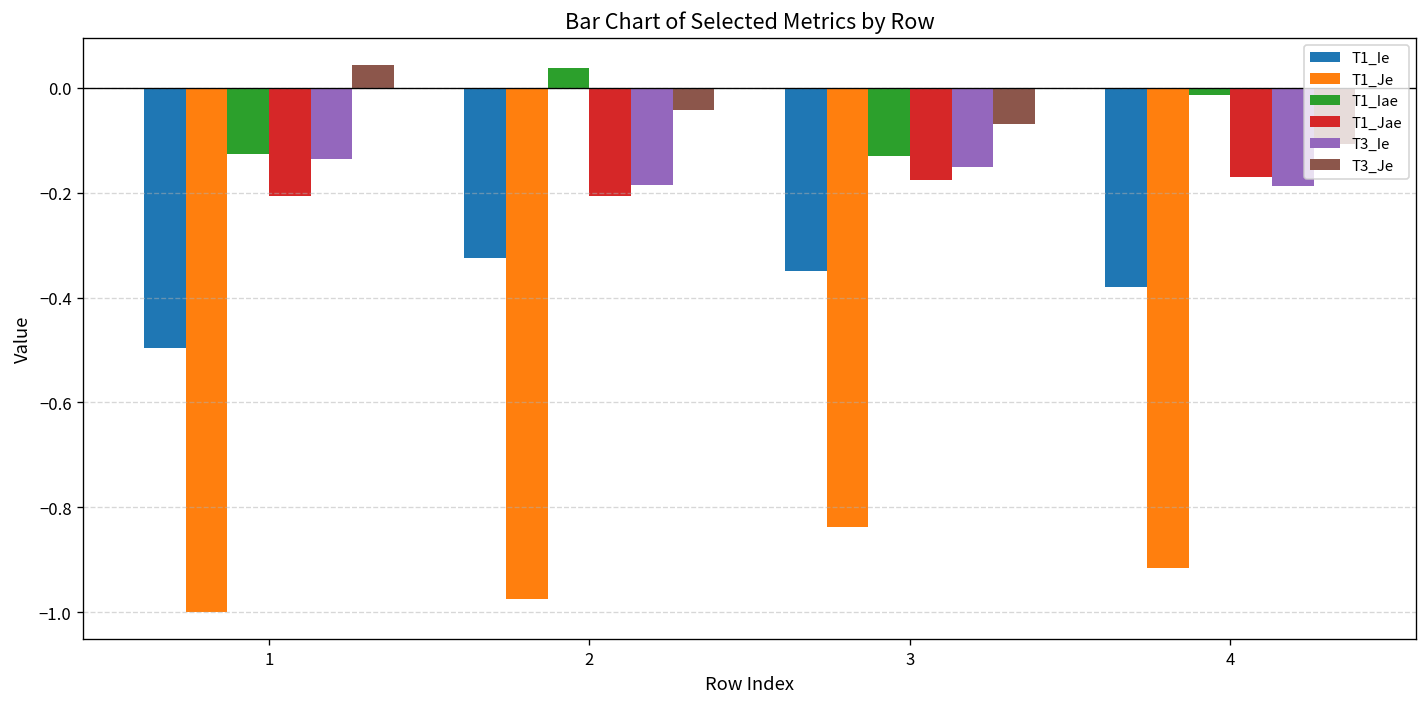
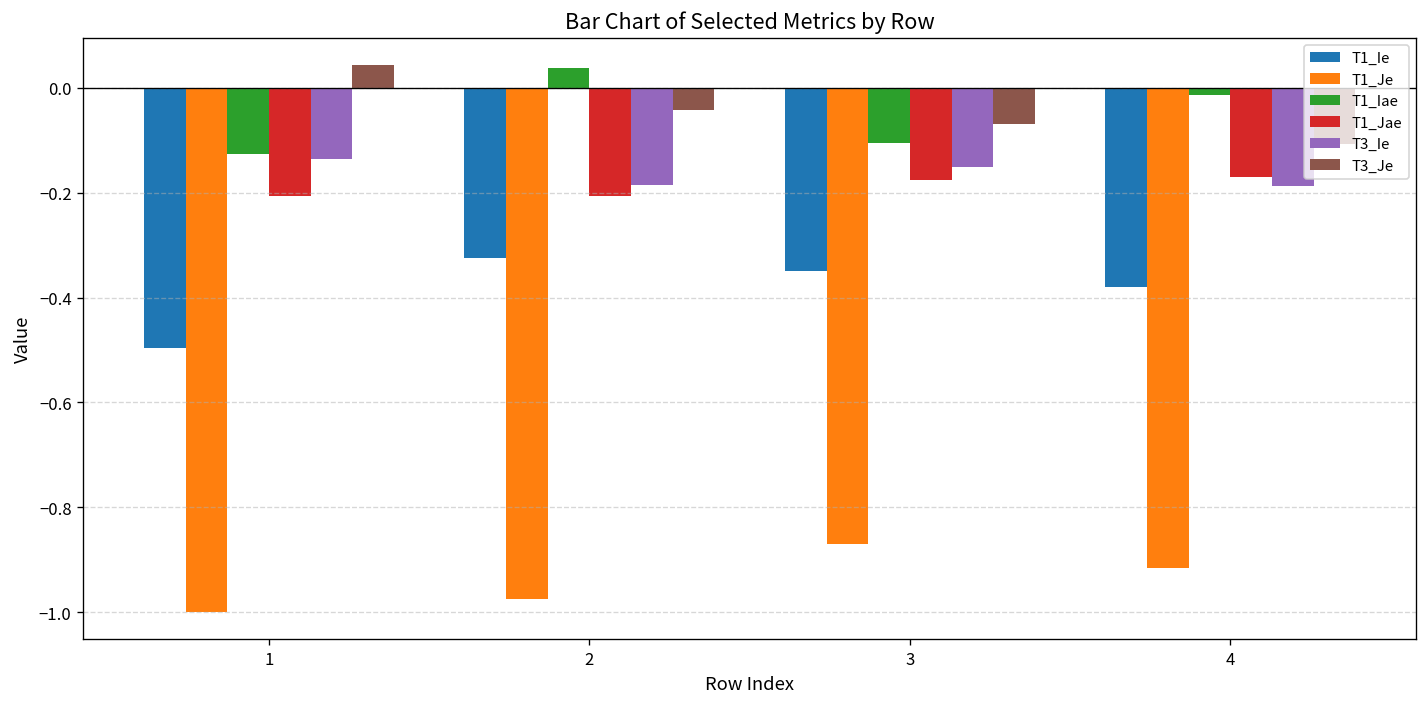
  {
    "T1_Ie": {
      "1": -0.50,
      "2": -0.32,
      "3": -0.35,
      "4": -0.38
    },
    "T1_Je": {
      "1": -1.00,
      "2": -0.97,
-     "3": -0.84,
+     "3": -0.87,
      "4": -0.92
    },
    "T1_Iae": {
      "1": -0.13,
      "2": 0.04,
-     "3": -0.13,
+     "3": -0.10,
      "4": -0.01
    },
    "T1_Jae": {
      "1": -0.21,
      "2": -0.21,
      "3": -0.18,
      "4": -0.17
    },
    "T3_Ie": {
      "1": -0.14,
      "2": -0.19,
      "3": -0.15,
      "4": -0.19
    },
    "T3_Je": {
      "1": 0.04,
      "2": -0.04,
      "3": -0.07
    }
  }
